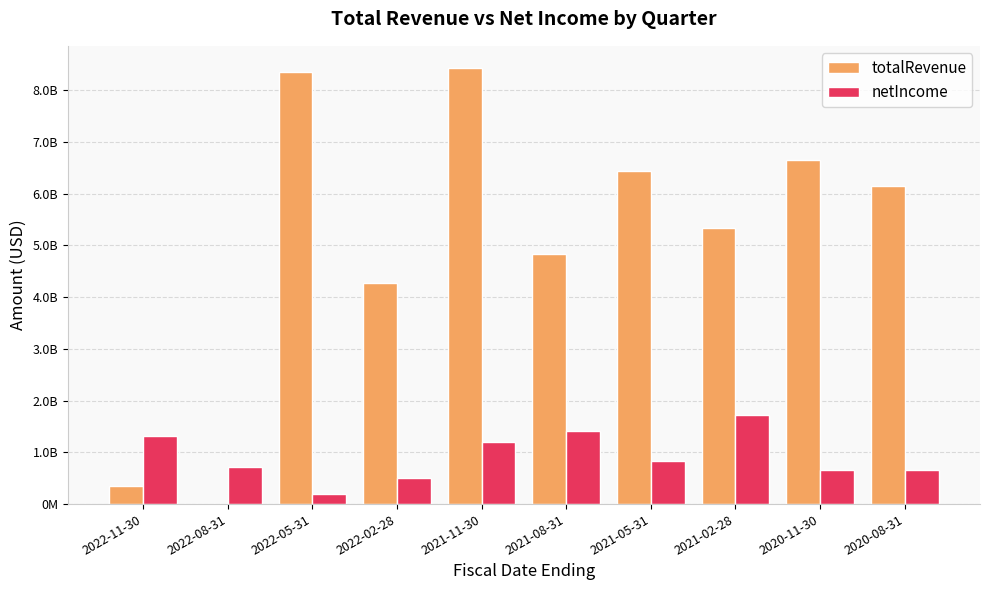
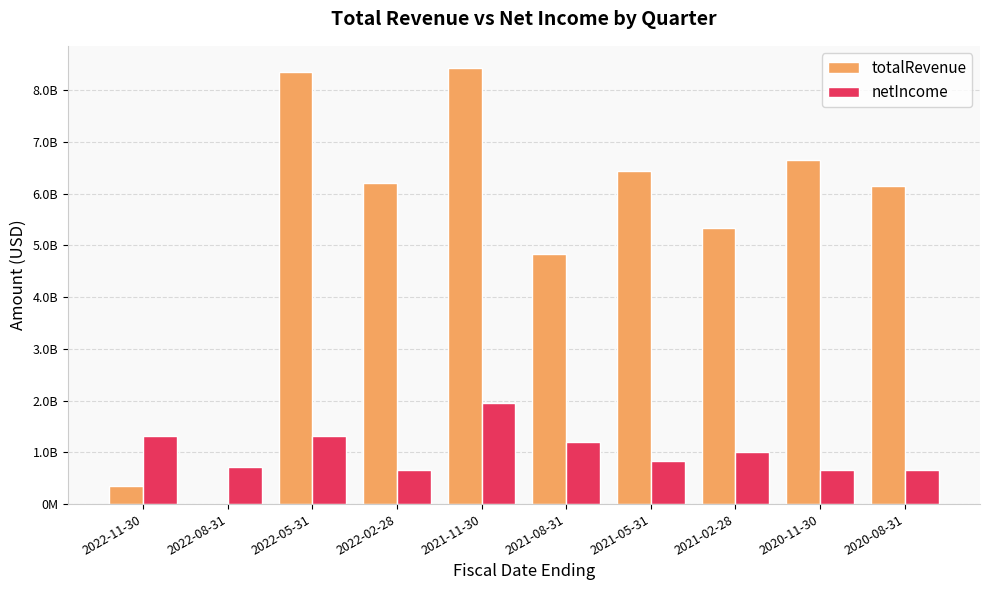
  {
    "totalRevenue": {
      "2022-11-30": 400000000,
      "2022-05-31": 8400000000,
-     "2022-02-28": 4300000000,
+     "2022-02-28": 6200000000,
      "2021-11-30": 8400000000,
      "2021-08-31": 4800000000,
      "2021-05-31": 6400000000,
      "2021-02-28": 5300000000,
      "2020-11-30": 6600000000,
      "2020-08-31": 6200000000
    },
    "netIncome": {
      "2022-11-30": 1300000000,
      "2022-08-31": 700000000,
-     "2022-05-31": 200000000,
-     "2022-02-28": 500000000,
-     "2021-11-30": 1200000000,
-     "2021-08-31": 1400000000,
+     "2022-05-31": 1300000000,
+     "2022-02-28": 700000000,
+     "2021-11-30": 1900000000,
+     "2021-08-31": 1200000000,
      "2021-05-31": 800000000,
-     "2021-02-28": 1700000000,
+     "2021-02-28": 1000000000,
      "2020-11-30": 700000000,
      "2020-08-31": 700000000
    }
  }
